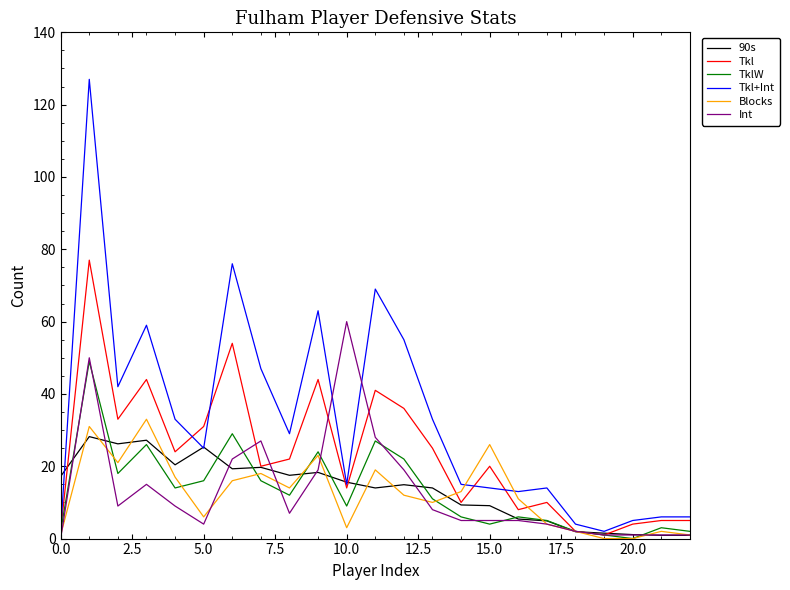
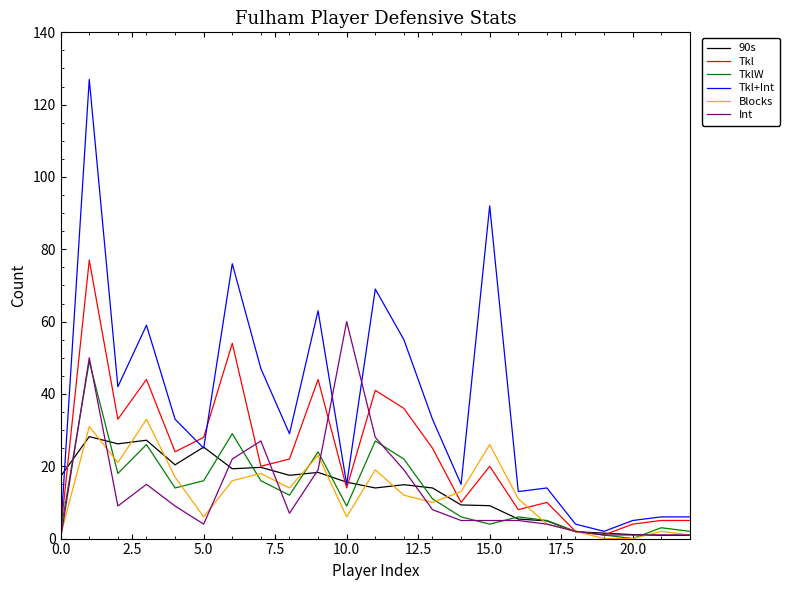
  {
    "90s": {
      "0.0": 17,
      "15.0": 9
    },
    "Tkl": {
-     "5.0": 31,
+     "5.0": 28,
      "10.0": 14,
      "15.0": 20,
      "20.0": 4
    },
    "TklW": {
      "5.0": 16,
      "10.0": 9,
      "15.0": 4
    },
    "Tkl+Int": {
-     "15.0": 14,
+     "15.0": 92,
      "20.0": 5
    },
    "Blocks": {
      "0.0": 1,
      "5.0": 6,
-     "10.0": 3,
+     "10.0": 6,
      "15.0": 26
    },
    "Int": {
      "0.0": 0,
      "5.0": 4,
      "10.0": 60,
      "15.0": 5
    }
  }
